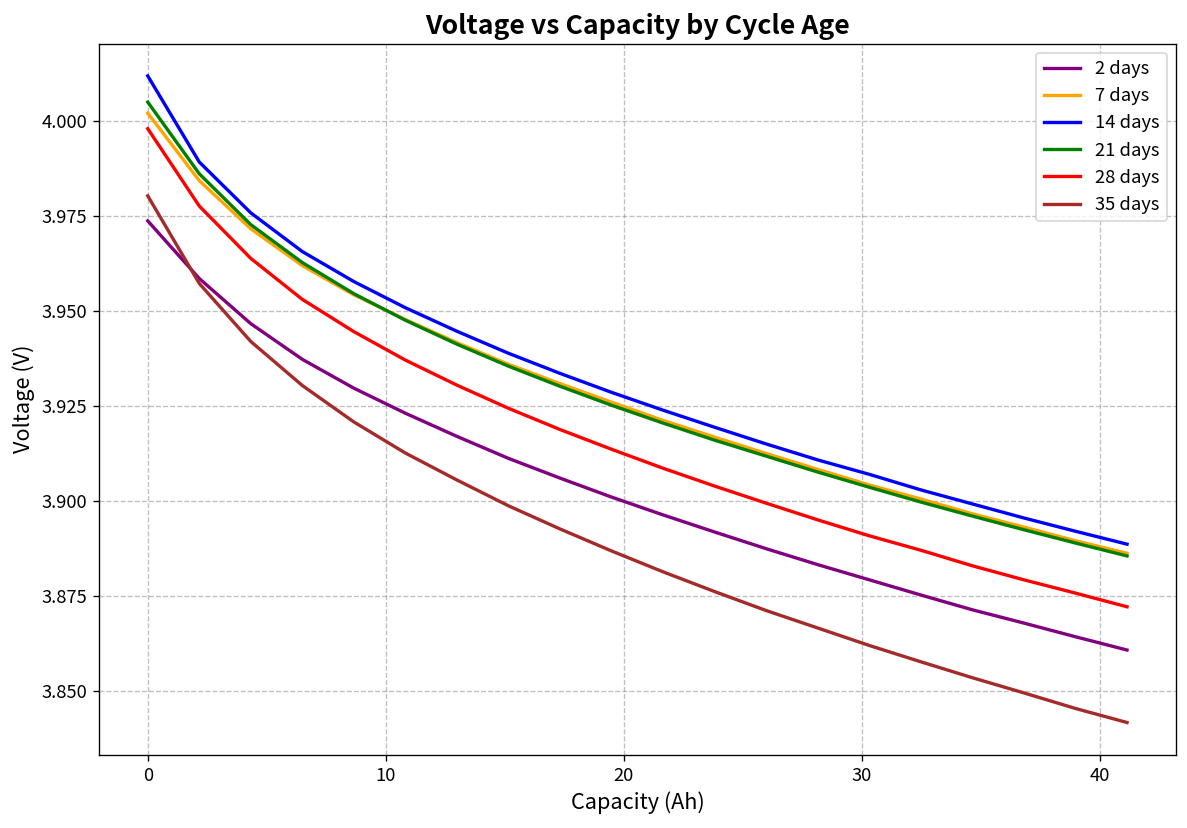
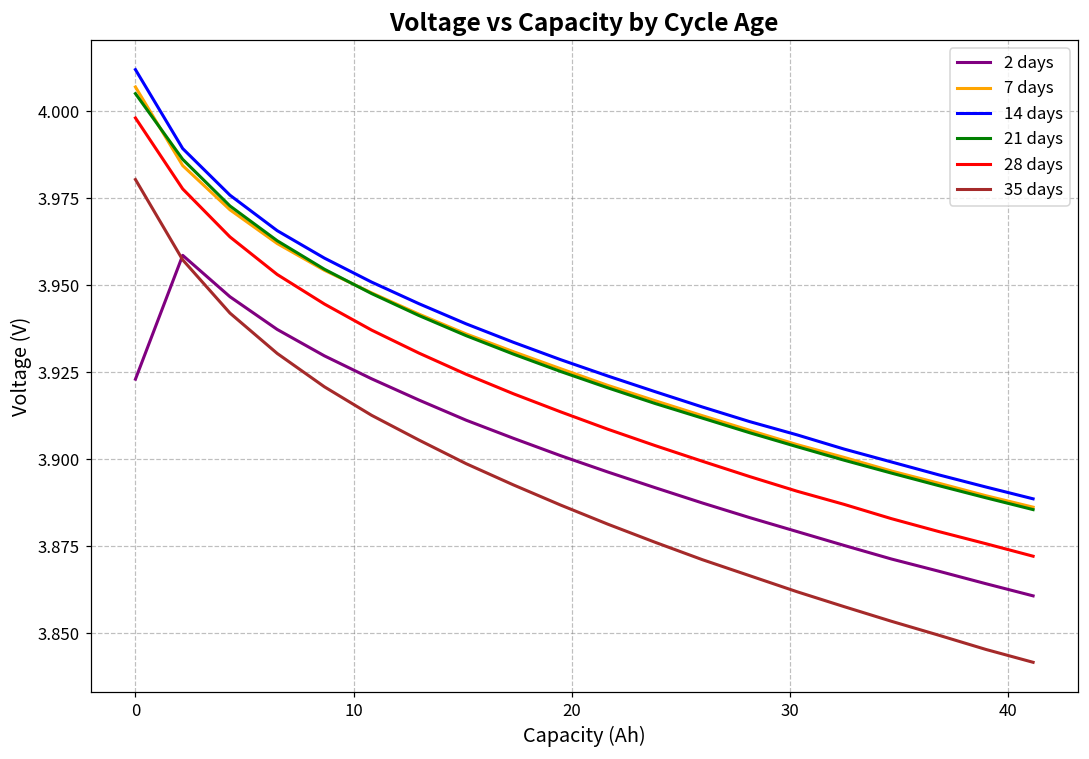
  {
    "2 days": {
-     "0": 3.974
+     "0": 3.923
    },
    "7 days": {
-     "0": 4.002
+     "0": 4.007
    },
    "14 days": {
      "0": 4.012
    },
    "21 days": {
      "0": 4.005
    },
    "28 days": {
      "0": 3.998
    },
    "35 days": {
      "0": 3.980
    }
  }
